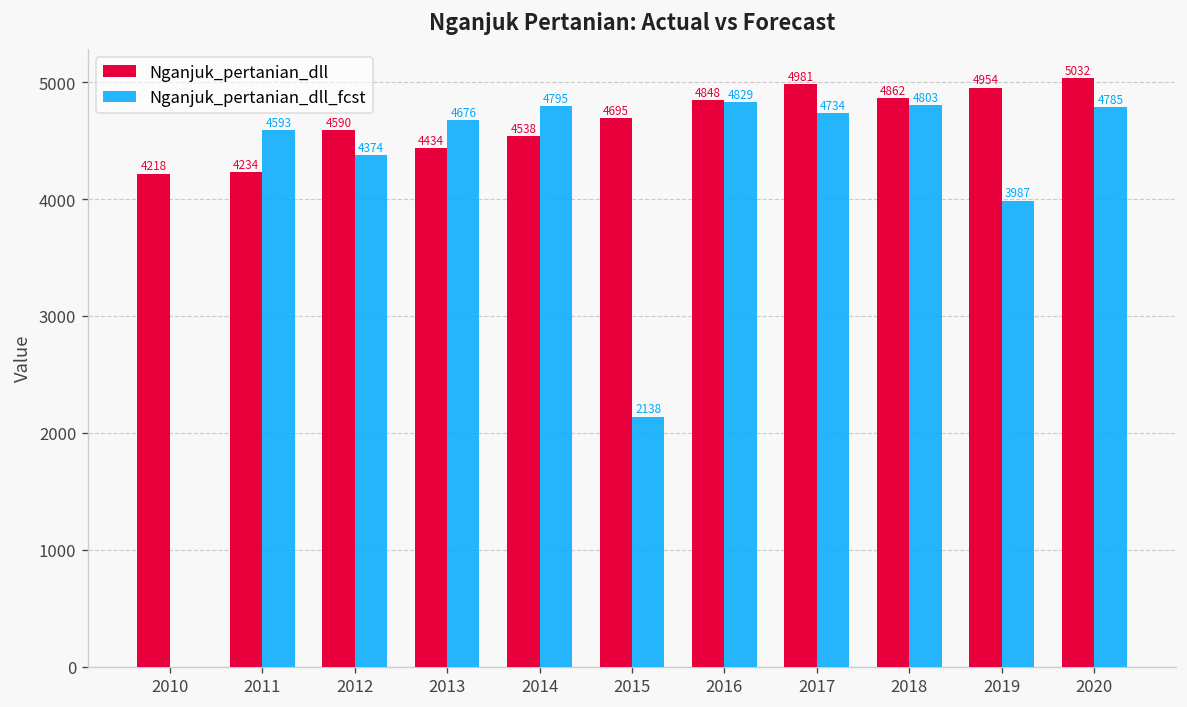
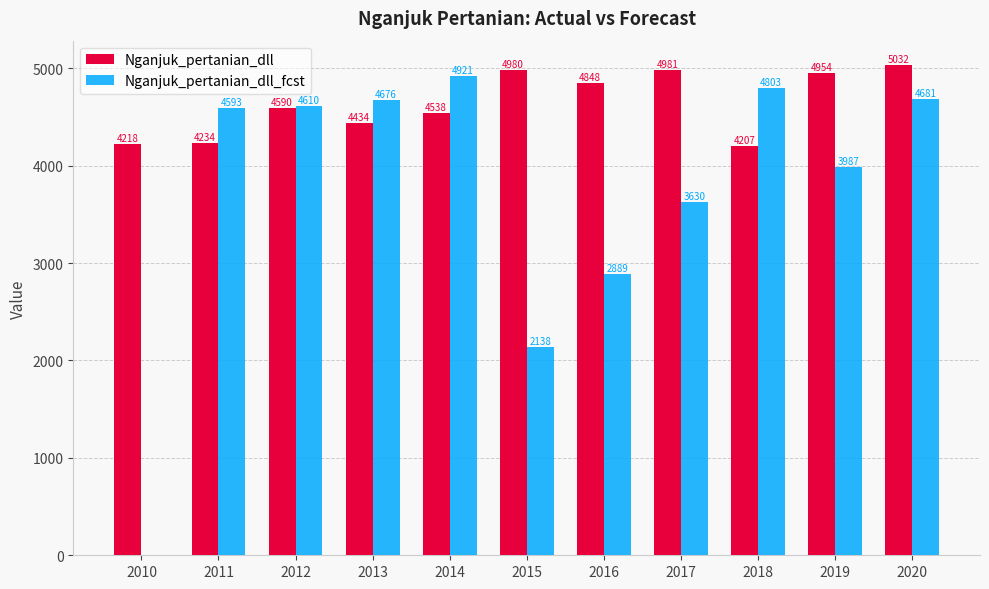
  {
    "Nganjuk_pertanian_dll": {
      "2010": 4218,
      "2011": 4234,
      "2012": 4590,
      "2013": 4434,
      "2014": 4538,
-     "2015": 4695,
+     "2015": 4980,
      "2016": 4848,
      "2017": 4981,
-     "2018": 4862,
+     "2018": 4207,
      "2019": 4954,
      "2020": 5032
    },
    "Nganjuk_pertanian_dll_fcst": {
      "2011": 4593,
-     "2012": 4374,
+     "2012": 4610,
      "2013": 4676,
-     "2014": 4795,
+     "2014": 4921,
      "2015": 2138,
-     "2016": 4829,
-     "2017": 4734,
+     "2016": 2889,
+     "2017": 3630,
      "2018": 4803,
      "2019": 3987,
-     "2020": 4785
+     "2020": 4681
    }
  }
